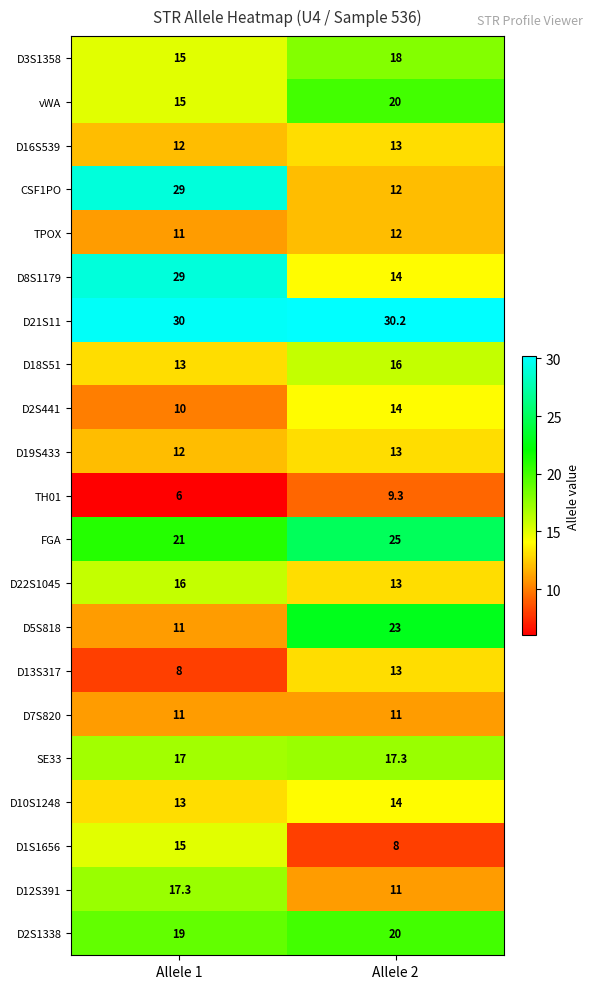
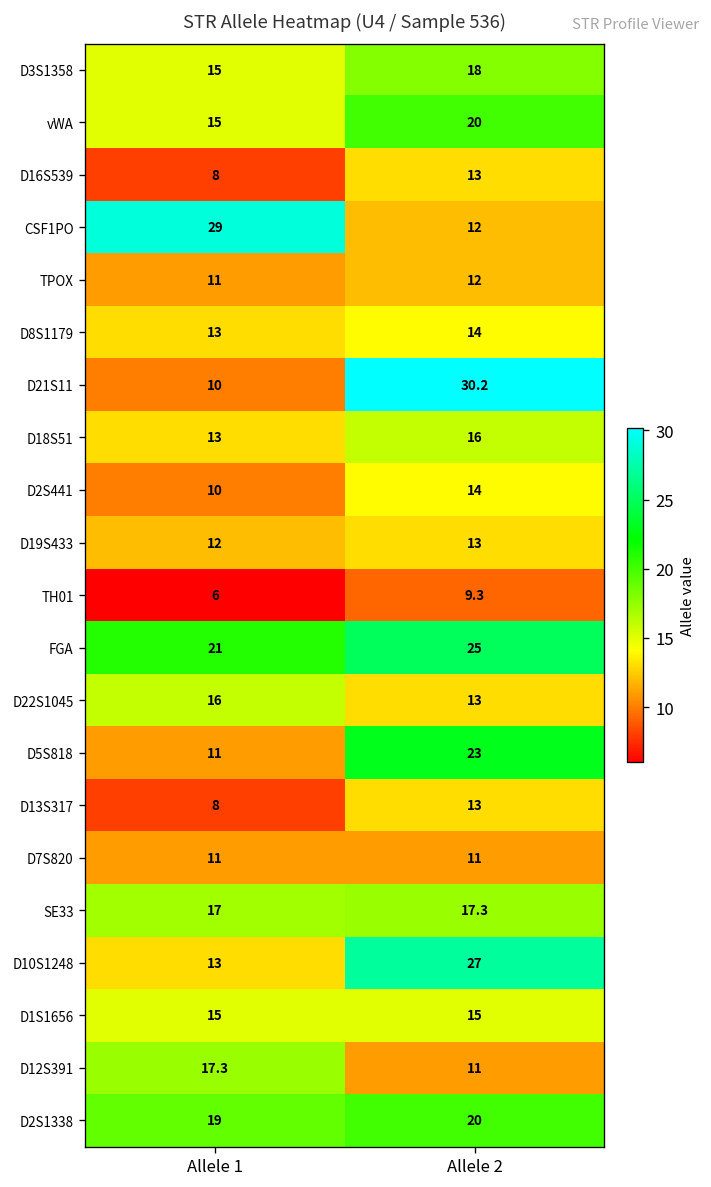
  {
    "D3S1358": {
      "Allele 1": 15,
      "Allele 2": 18
    },
    "vWA": {
      "Allele 1": 15,
      "Allele 2": 20
    },
    "D16S539": {
-     "Allele 1": 12,
+     "Allele 1": 8,
      "Allele 2": 13
    },
    "CSF1PO": {
      "Allele 1": 29,
      "Allele 2": 12
    },
    "TPOX": {
      "Allele 1": 11,
      "Allele 2": 12
    },
    "D8S1179": {
-     "Allele 1": 29,
+     "Allele 1": 13,
      "Allele 2": 14
    },
    "D21S11": {
-     "Allele 1": 30,
+     "Allele 1": 10,
      "Allele 2": 30.2
    },
    "D18S51": {
      "Allele 1": 13,
      "Allele 2": 16
    },
    "D2S441": {
      "Allele 1": 10,
      "Allele 2": 14
    },
    "D19S433": {
      "Allele 1": 12,
      "Allele 2": 13
    },
    "TH01": {
      "Allele 1": 6,
      "Allele 2": 9.3
    },
    "FGA": {
      "Allele 1": 21,
      "Allele 2": 25
    },
    "D22S1045": {
      "Allele 1": 16,
      "Allele 2": 13
    },
    "D5S818": {
      "Allele 1": 11,
      "Allele 2": 23
    },
    "D13S317": {
      "Allele 1": 8,
      "Allele 2": 13
    },
    "D7S820": {
      "Allele 1": 11,
      "Allele 2": 11
    },
    "SE33": {
      "Allele 1": 17,
      "Allele 2": 17.3
    },
    "D10S1248": {
      "Allele 1": 13,
-     "Allele 2": 14
+     "Allele 2": 27
    },
    "D1S1656": {
      "Allele 1": 15,
-     "Allele 2": 8
+     "Allele 2": 15
    },
    "D12S391": {
      "Allele 1": 17.3,
      "Allele 2": 11
    },
    "D2S1338": {
      "Allele 1": 19,
      "Allele 2": 20
    }
  }
